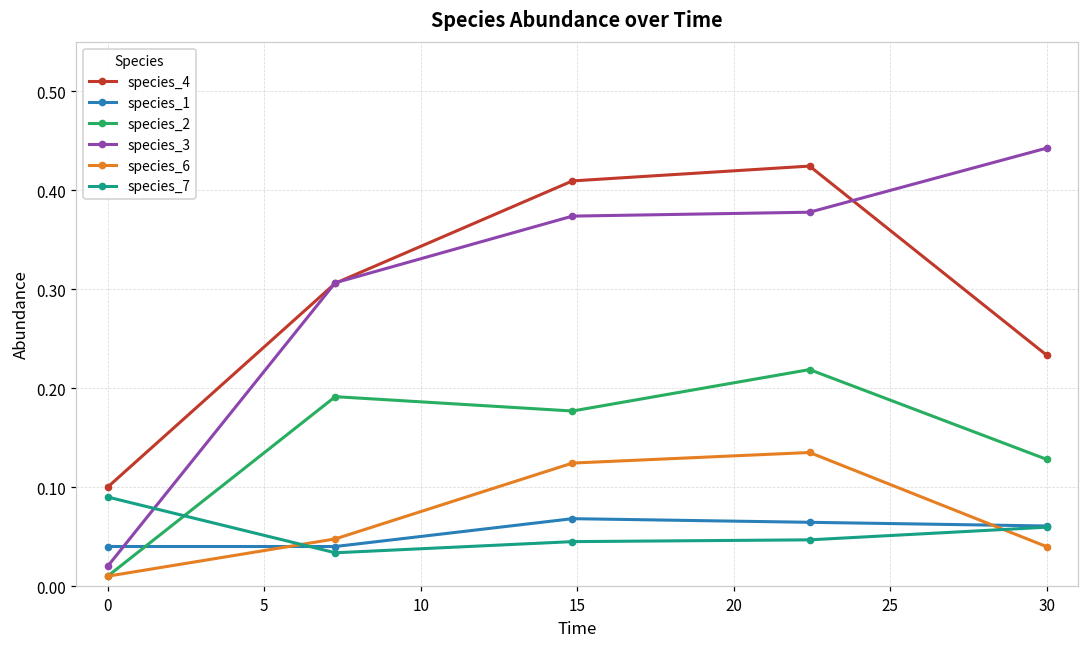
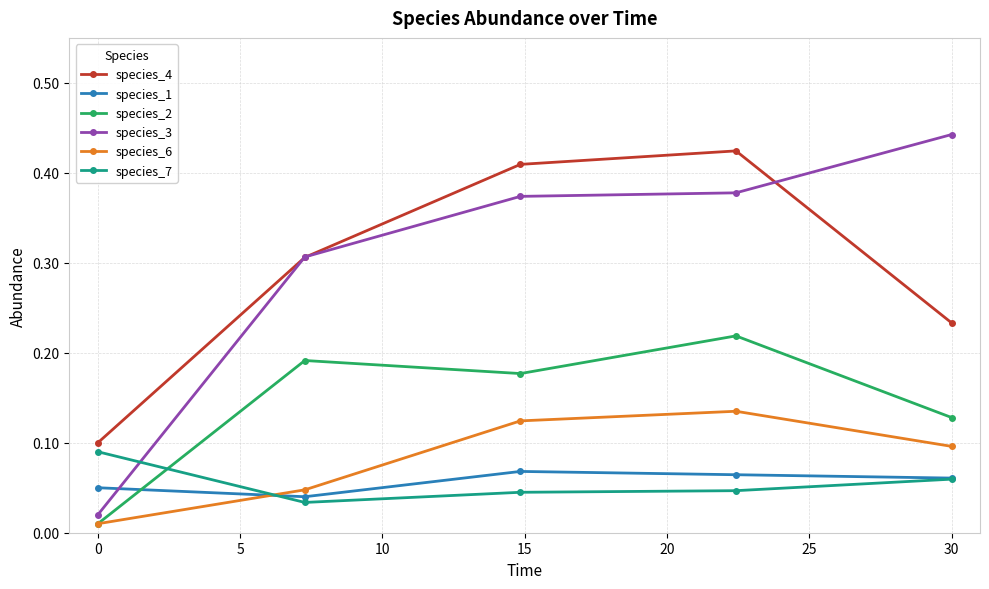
  {
    "species_4": {
      "0": 0.10,
      "30": 0.23
    },
    "species_1": {
-     "0": 0.04
+     "0": 0.05
    },
    "species_3": {
      "0": 0.02,
      "30": 0.44
    },
    "species_6": {
-     "30": 0.04
+     "30": 0.10
    }
  }
